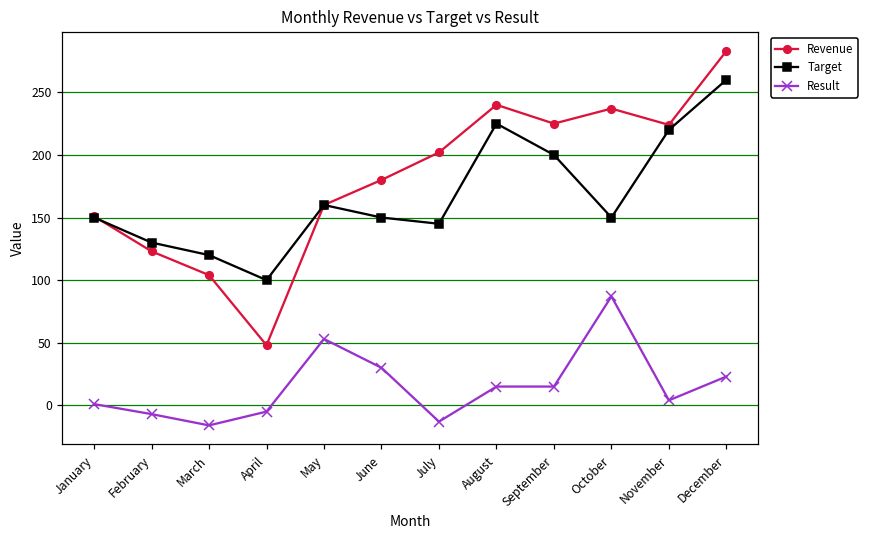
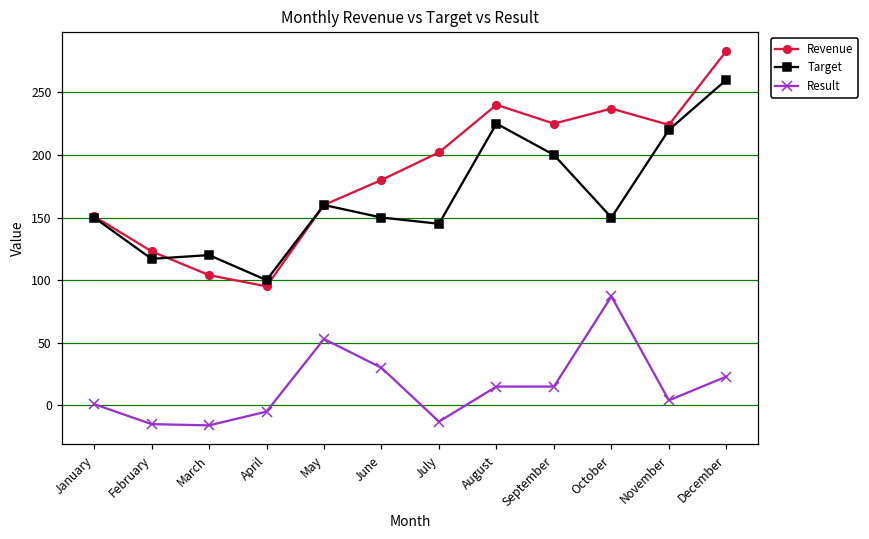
  {
    "Revenue": {
      "February": 123,
      "March": 104,
-     "April": 48,
+     "April": 95,
      "June": 180,
      "July": 202,
      "August": 240,
      "September": 225,
      "October": 237,
      "November": 224,
      "December": 283
    },
    "Target": {
-     "February": 130,
+     "February": 117,
      "March": 120,
      "April": 100,
      "June": 150,
      "July": 145,
      "August": 225,
      "September": 200,
      "October": 150,
      "November": 220,
      "December": 260
    },
    "Result": {
      "January": 1,
-     "February": -7,
+     "February": -15,
      "March": -16,
      "April": -5,
      "May": 53,
      "June": 30,
      "July": -13,
      "August": 15,
      "September": 15,
      "October": 87,
      "November": 4,
      "December": 23
    }
  }
